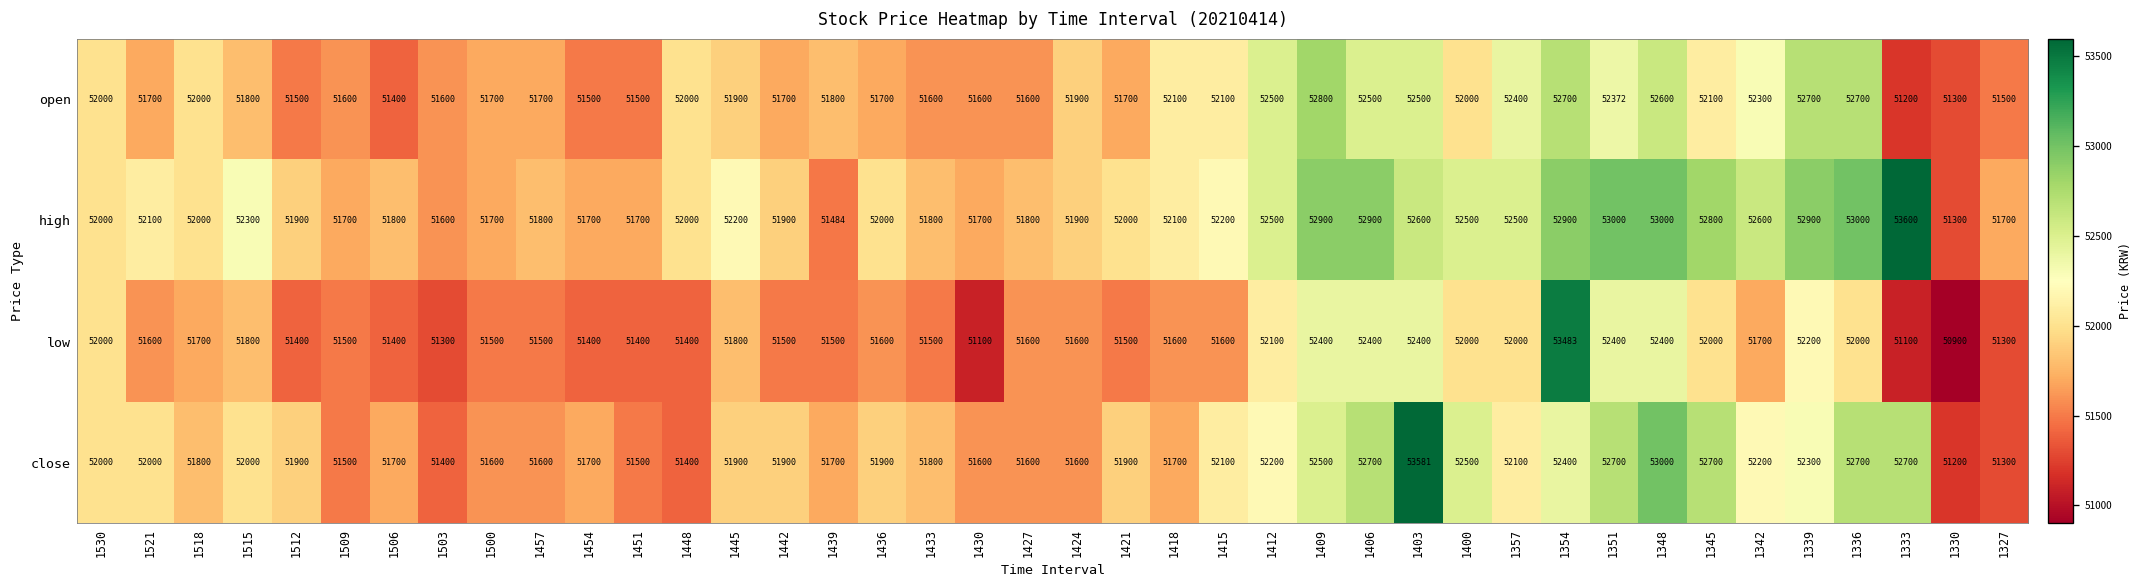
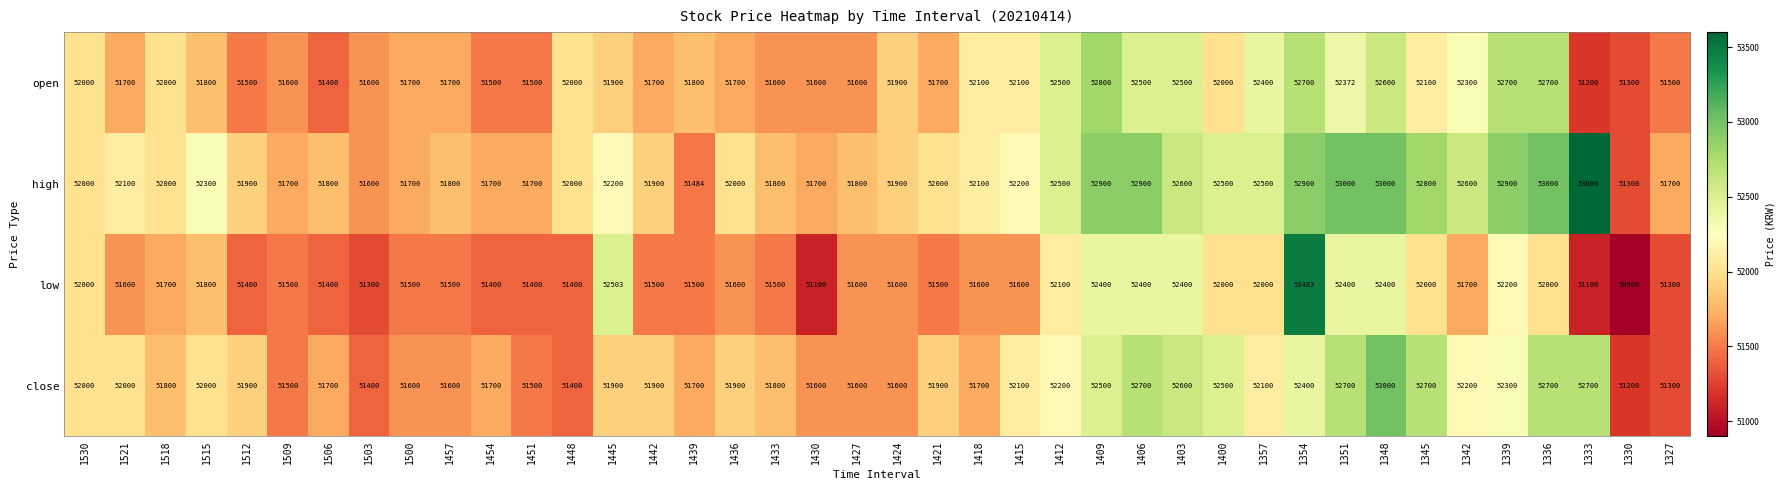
  {
    "open": {
      "1530": 52000,
      "1521": 51700,
      "1518": 52000,
      "1515": 51800,
      "1512": 51500,
      "1509": 51600,
      "1506": 51400,
      "1503": 51600,
      "1500": 51700,
      "1457": 51700,
      "1454": 51500,
      "1451": 51500,
      "1448": 52000,
      "1445": 51900,
      "1442": 51700,
      "1439": 51800,
      "1436": 51700,
      "1433": 51600,
      "1430": 51600,
      "1427": 51600,
      "1424": 51900,
      "1421": 51700,
      "1418": 52100,
      "1415": 52100,
      "1412": 52500,
      "1409": 52800,
      "1406": 52500,
      "1403": 52500,
      "1400": 52000,
      "1357": 52400,
      "1354": 52700,
      "1351": 52372,
      "1348": 52600,
      "1345": 52100,
      "1342": 52300,
      "1339": 52700,
      "1336": 52700,
      "1333": 51200,
      "1330": 51300,
      "1327": 51500
    },
    "high": {
      "1530": 52000,
      "1521": 52100,
      "1518": 52000,
      "1515": 52300,
      "1512": 51900,
      "1509": 51700,
      "1506": 51800,
      "1503": 51600,
      "1500": 51700,
      "1457": 51800,
      "1454": 51700,
      "1451": 51700,
      "1448": 52000,
      "1445": 52200,
      "1442": 51900,
      "1439": 51484,
      "1436": 52000,
      "1433": 51800,
      "1430": 51700,
      "1427": 51800,
      "1424": 51900,
      "1421": 52000,
      "1418": 52100,
      "1415": 52200,
      "1412": 52500,
      "1409": 52900,
      "1406": 52900,
      "1403": 52600,
      "1400": 52500,
      "1357": 52500,
      "1354": 52900,
      "1351": 53000,
      "1348": 53000,
      "1345": 52800,
      "1342": 52600,
      "1339": 52900,
      "1336": 53000,
      "1333": 53600,
      "1330": 51300,
      "1327": 51700
    },
    "low": {
      "1530": 52000,
      "1521": 51600,
      "1518": 51700,
      "1515": 51800,
      "1512": 51400,
      "1509": 51500,
      "1506": 51400,
      "1503": 51300,
      "1500": 51500,
      "1457": 51500,
      "1454": 51400,
      "1451": 51400,
      "1448": 51400,
-     "1445": 51800,
+     "1445": 52503,
      "1442": 51500,
      "1439": 51500,
      "1436": 51600,
      "1433": 51500,
      "1430": 51100,
      "1427": 51600,
      "1424": 51600,
      "1421": 51500,
      "1418": 51600,
      "1415": 51600,
      "1412": 52100,
      "1409": 52400,
      "1406": 52400,
      "1403": 52400,
      "1400": 52000,
      "1357": 52000,
      "1354": 53483,
      "1351": 52400,
      "1348": 52400,
      "1345": 52000,
      "1342": 51700,
      "1339": 52200,
      "1336": 52000,
      "1333": 51100,
      "1330": 50900,
      "1327": 51300
    },
    "close": {
      "1530": 52000,
      "1521": 52000,
      "1518": 51800,
      "1515": 52000,
      "1512": 51900,
      "1509": 51500,
      "1506": 51700,
      "1503": 51400,
      "1500": 51600,
      "1457": 51600,
      "1454": 51700,
      "1451": 51500,
      "1448": 51400,
      "1445": 51900,
      "1442": 51900,
      "1439": 51700,
      "1436": 51900,
      "1433": 51800,
      "1430": 51600,
      "1427": 51600,
      "1424": 51600,
      "1421": 51900,
      "1418": 51700,
      "1415": 52100,
      "1412": 52200,
      "1409": 52500,
      "1406": 52700,
-     "1403": 53581,
+     "1403": 52600,
      "1400": 52500,
      "1357": 52100,
      "1354": 52400,
      "1351": 52700,
      "1348": 53000,
      "1345": 52700,
      "1342": 52200,
      "1339": 52300,
      "1336": 52700,
      "1333": 52700,
      "1330": 51200,
      "1327": 51300
    }
  }
